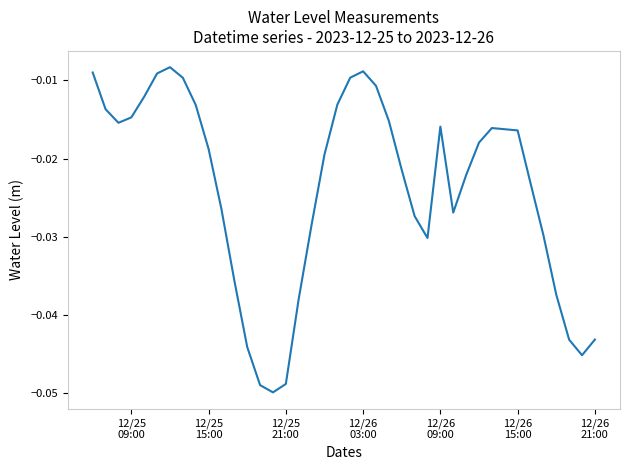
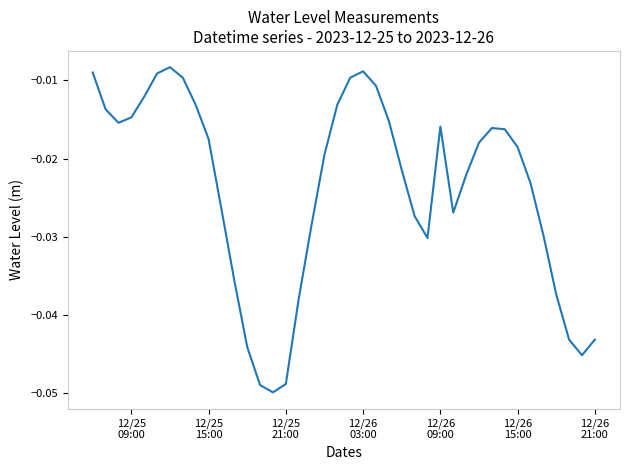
  {
    "12/25 09:00": -0.015,
-   "12/25 15:00": -0.019,
+   "12/25 15:00": -0.018,
    "12/25 21:00": -0.049,
    "12/26 03:00": -0.009,
    "12/26 09:00": -0.016,
-   "12/26 15:00": -0.016,
+   "12/26 15:00": -0.019,
    "12/26 21:00": -0.043
  }
